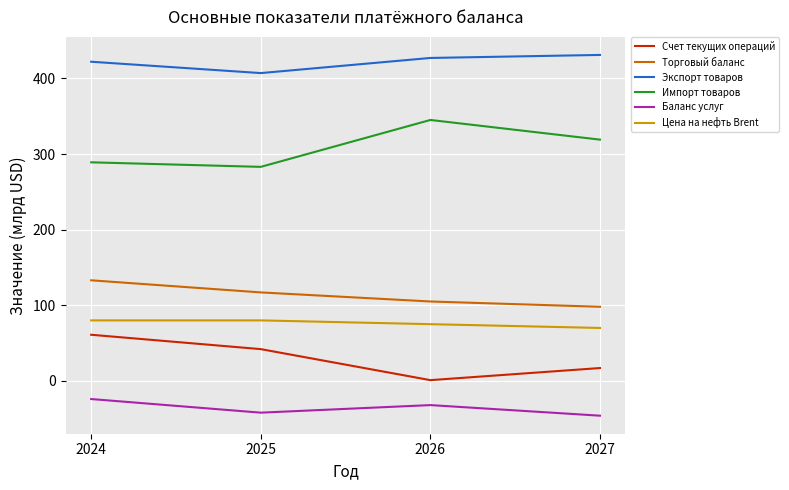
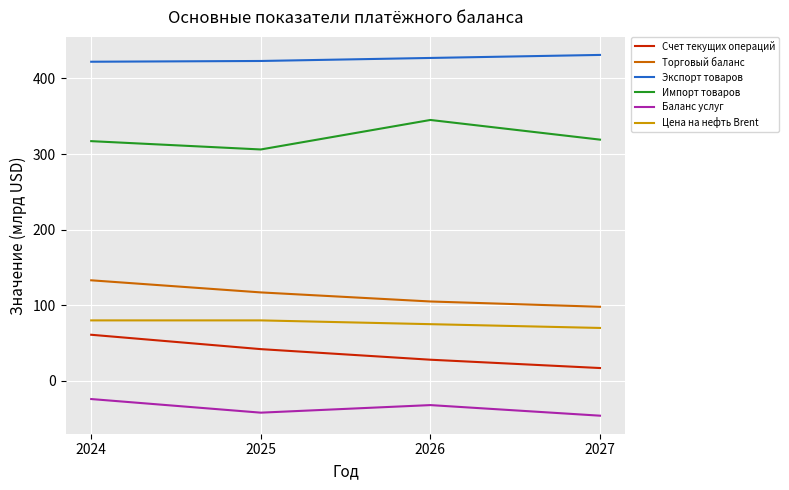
  {
    "Счет текущих операций": {
      "2024": 60,
      "2025": 40,
-     "2026": 0,
+     "2026": 30,
      "2027": 20
    },
    "Экспорт товаров": {
      "2024": 420,
-     "2025": 410,
+     "2025": 420,
      "2026": 430,
      "2027": 430
    },
    "Импорт товаров": {
-     "2024": 290,
-     "2025": 280,
+     "2024": 320,
+     "2025": 310,
      "2026": 350,
      "2027": 320
    },
    "Баланс услуг": {
      "2024": -20,
      "2025": -40,
      "2026": -30,
      "2027": -50
    }
  }
